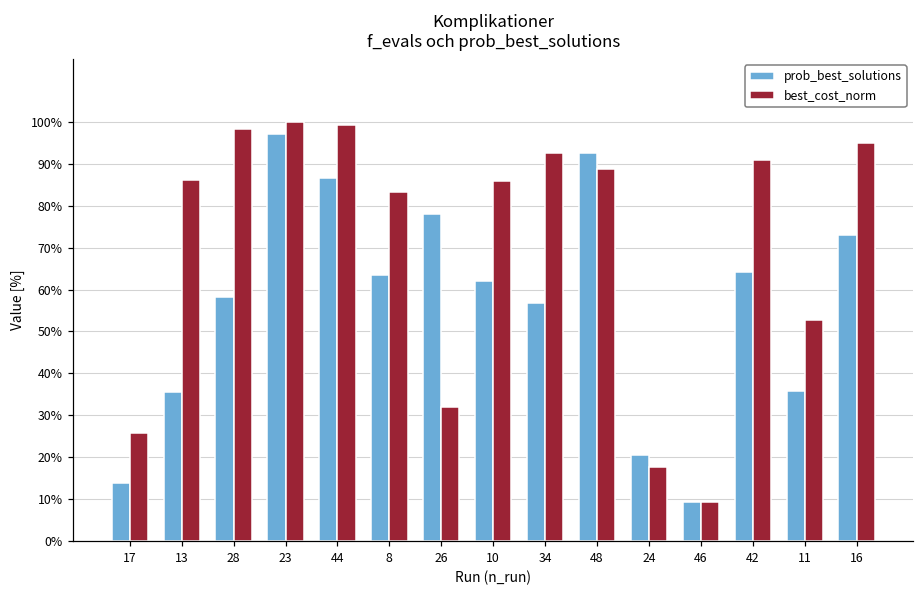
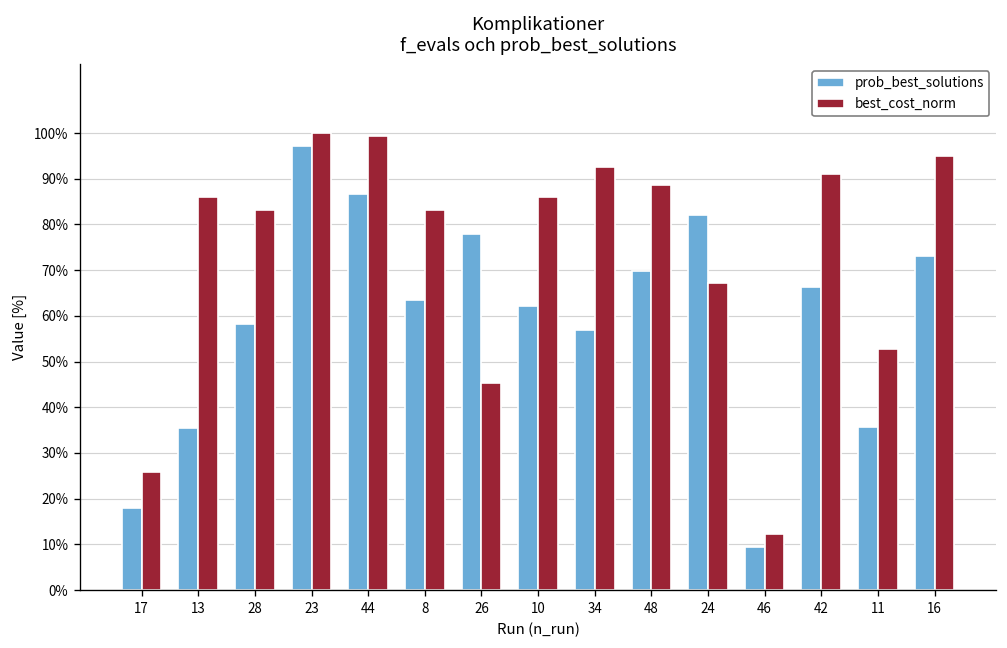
  {
    "prob_best_solutions": {
-     "17": "14%",
+     "17": "18%",
      "13": "36%",
      "28": "58%",
      "23": "97%",
      "44": "87%",
      "8": "63%",
      "26": "78%",
      "10": "62%",
      "34": "57%",
-     "48": "93%",
-     "24": "21%",
+     "48": "70%",
+     "24": "82%",
      "46": "9%",
-     "42": "64%",
+     "42": "66%",
      "11": "36%",
      "16": "73%"
    },
    "best_cost_norm": {
      "17": "26%",
      "13": "86%",
-     "28": "98%",
+     "28": "83%",
      "23": "100%",
      "44": "99%",
      "8": "83%",
-     "26": "32%",
+     "26": "45%",
      "10": "86%",
      "34": "93%",
      "48": "89%",
-     "24": "18%",
-     "46": "9%",
+     "24": "67%",
+     "46": "12%",
      "42": "91%",
      "11": "53%",
      "16": "95%"
    }
  }
